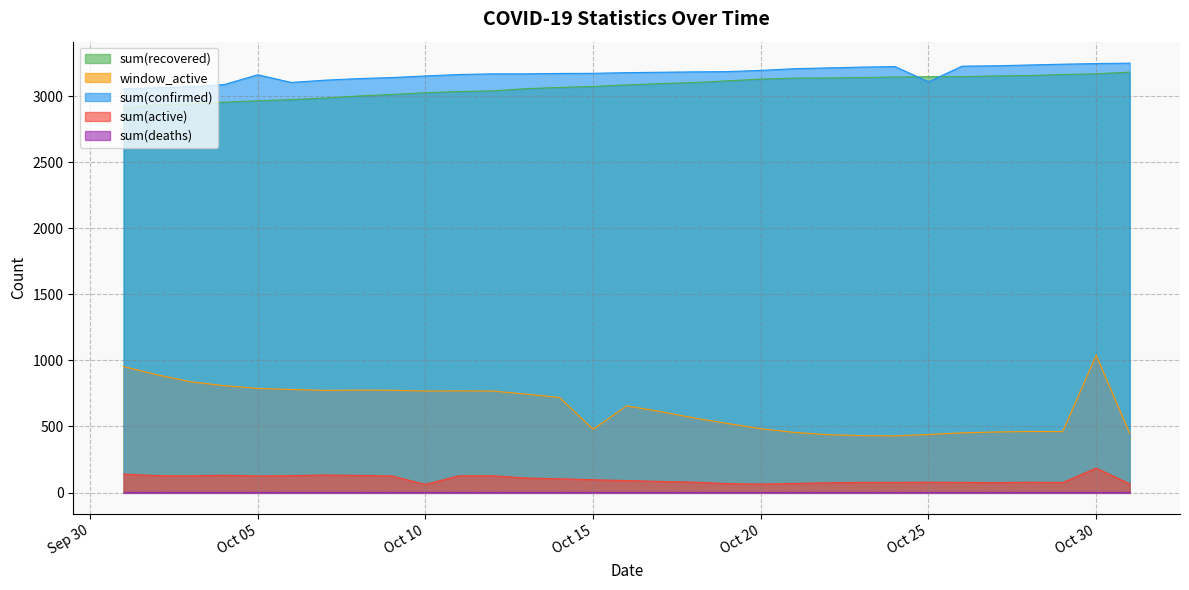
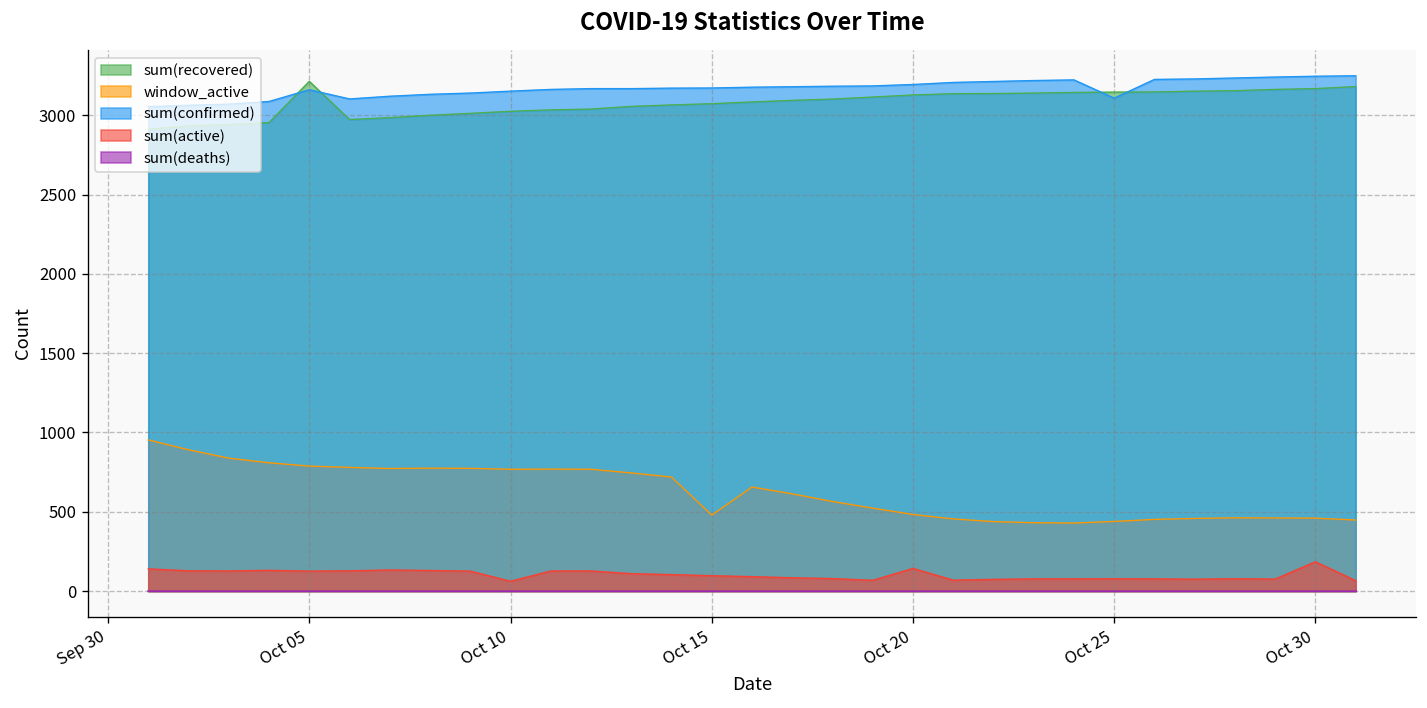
  {
    "sum(recovered)": {
-     "Oct 05": 2960,
+     "Oct 05": 3210,
      "Oct 10": 3030,
      "Oct 15": 3070,
      "Oct 20": 3130,
      "Oct 25": 3150,
      "Oct 30": 3170
    },
    "window_active": {
      "Oct 05": 790,
      "Oct 10": 770,
      "Oct 15": 480,
      "Oct 20": 480,
      "Oct 25": 440,
-     "Oct 30": 1040
+     "Oct 30": 460
    },
    "sum(confirmed)": {
      "Oct 05": 3160,
      "Oct 10": 3150,
      "Oct 15": 3170,
      "Oct 20": 3190,
      "Oct 25": 3110,
      "Oct 30": 3250
    },
    "sum(active)": {
      "Oct 05": 130,
      "Oct 10": 60,
      "Oct 15": 100,
-     "Oct 20": 60,
+     "Oct 20": 140,
      "Oct 25": 80,
      "Oct 30": 190
    },
    "sum(deaths)": {
      "Oct 05": 0,
      "Oct 10": 0,
      "Oct 15": 0,
      "Oct 20": 0,
      "Oct 25": 0,
      "Oct 30": 0
    }
  }
